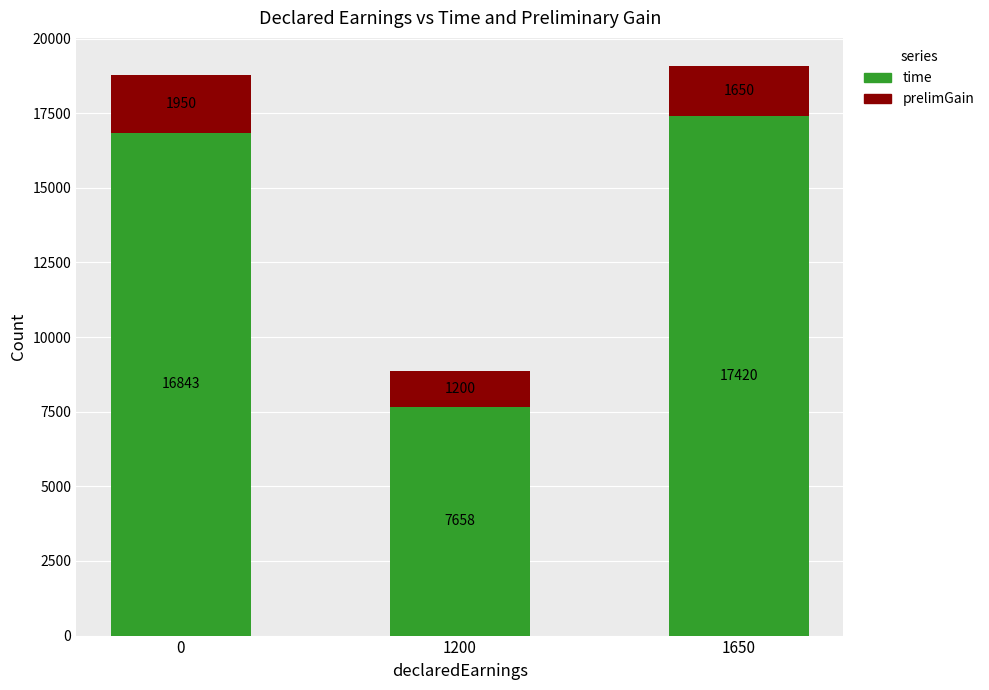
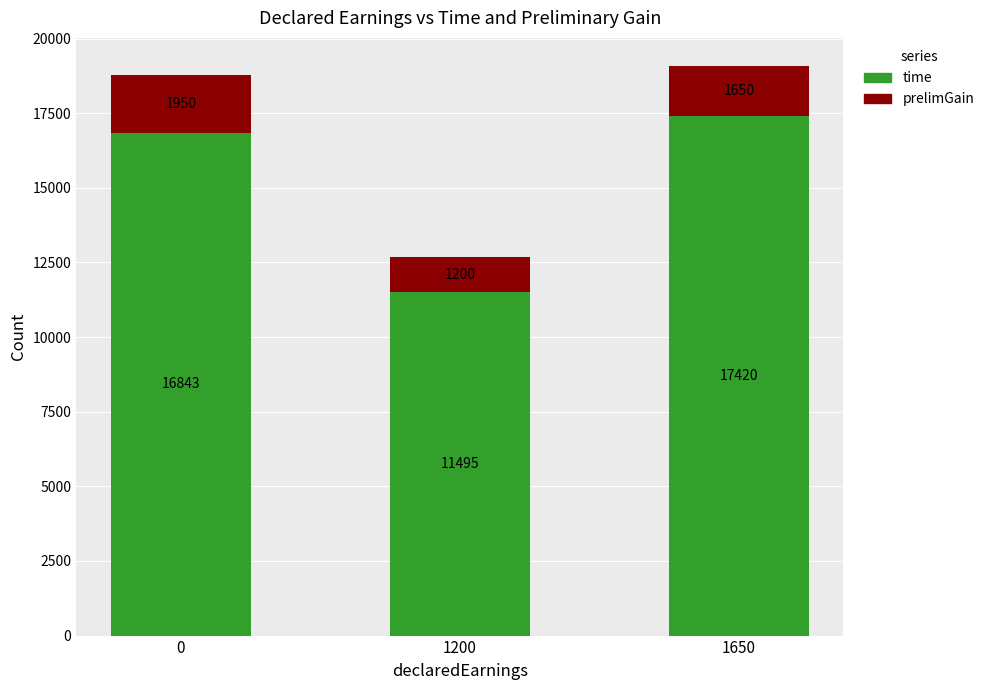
  {
    "time": {
      "0": 16843,
-     "1200": 7658,
+     "1200": 11495,
      "1650": 17420
    },
    "prelimGain": {
      "0": 1950,
      "1200": 1200,
      "1650": 1650
    }
  }
